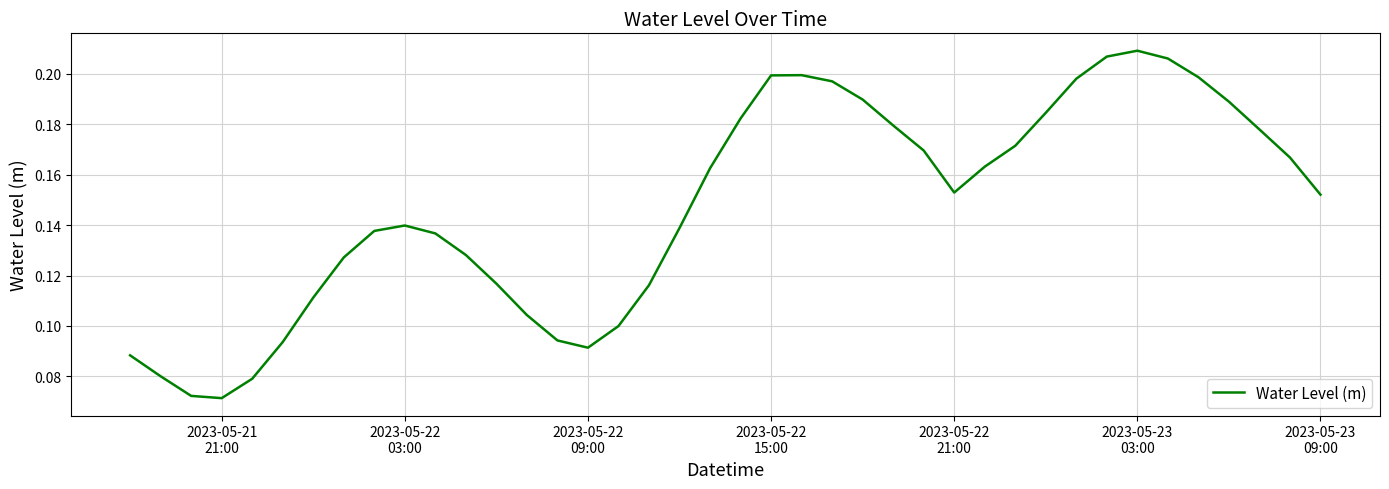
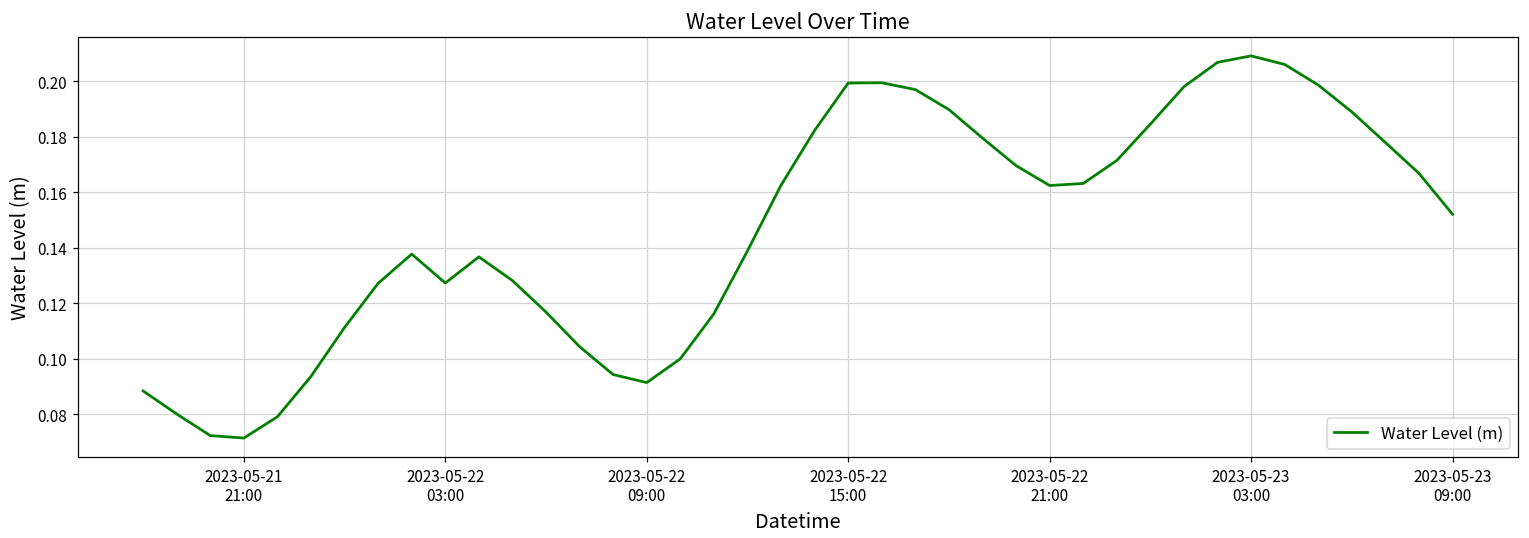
  {
    "2023-05-21 21:00": 0.071,
-   "2023-05-22 03:00": 0.140,
+   "2023-05-22 03:00": 0.127,
    "2023-05-22 09:00": 0.091,
    "2023-05-22 15:00": 0.199,
-   "2023-05-22 21:00": 0.153,
+   "2023-05-22 21:00": 0.162,
    "2023-05-23 03:00": 0.209,
    "2023-05-23 09:00": 0.152
  }
